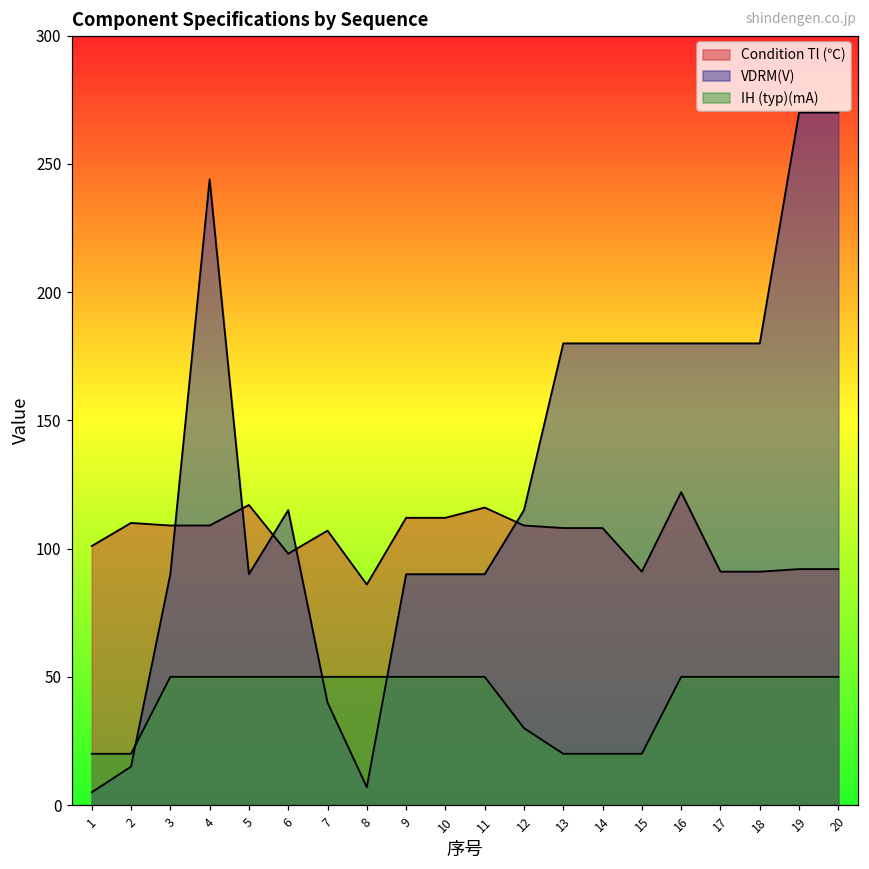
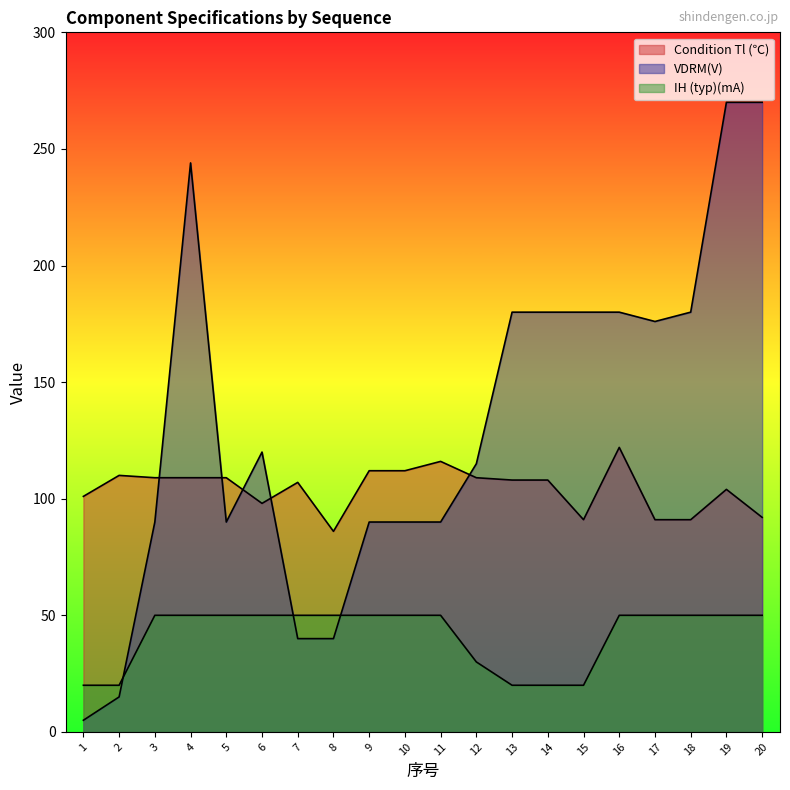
  {
    "Condition Tl (℃)": {
      "1": 101,
      "2": 110,
      "3": 109,
      "4": 109,
-     "5": 117,
+     "5": 109,
      "6": 98,
      "7": 107,
      "8": 86,
      "9": 112,
      "10": 112,
      "11": 116,
      "12": 109,
      "13": 108,
      "14": 108,
      "15": 91,
      "16": 122,
      "17": 91,
      "18": 91,
-     "19": 92,
+     "19": 104,
      "20": 92
    },
    "VDRM(V)": {
      "1": 5,
      "2": 15,
      "3": 90,
      "4": 244,
      "5": 90,
-     "6": 115,
+     "6": 120,
      "7": 40,
-     "8": 7,
+     "8": 40,
      "9": 90,
      "10": 90,
      "11": 90,
      "12": 115,
      "13": 180,
      "14": 180,
      "15": 180,
      "16": 180,
-     "17": 180,
+     "17": 176,
      "18": 180,
      "19": 270,
      "20": 270
    },
    "IH (typ)(mA)": {
      "1": 20,
      "2": 20,
      "3": 50,
      "4": 50,
      "5": 50,
      "6": 50,
      "7": 50,
      "8": 50,
      "9": 50,
      "10": 50,
      "11": 50,
      "12": 30,
      "13": 20,
      "14": 20,
      "15": 20,
      "16": 50,
      "17": 50,
      "18": 50,
      "19": 50,
      "20": 50
    }
  }
